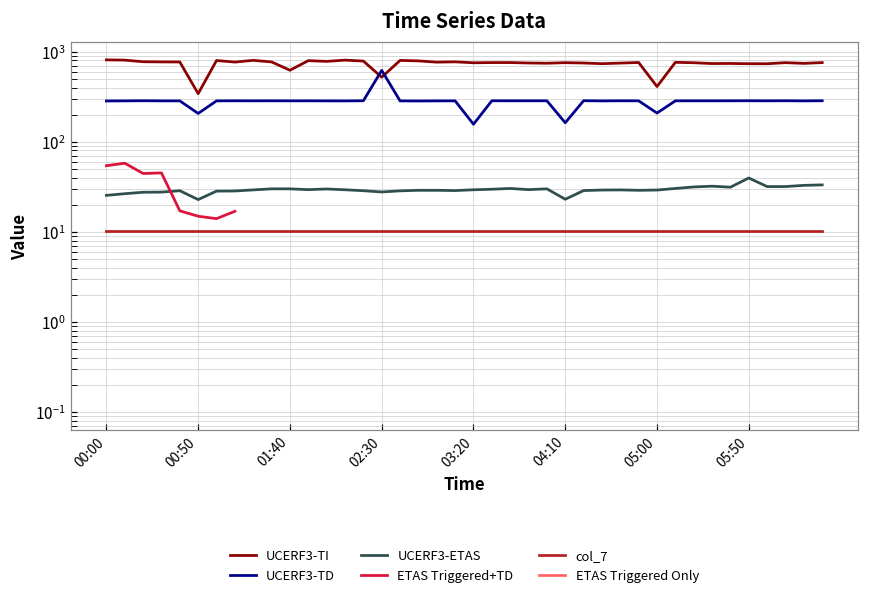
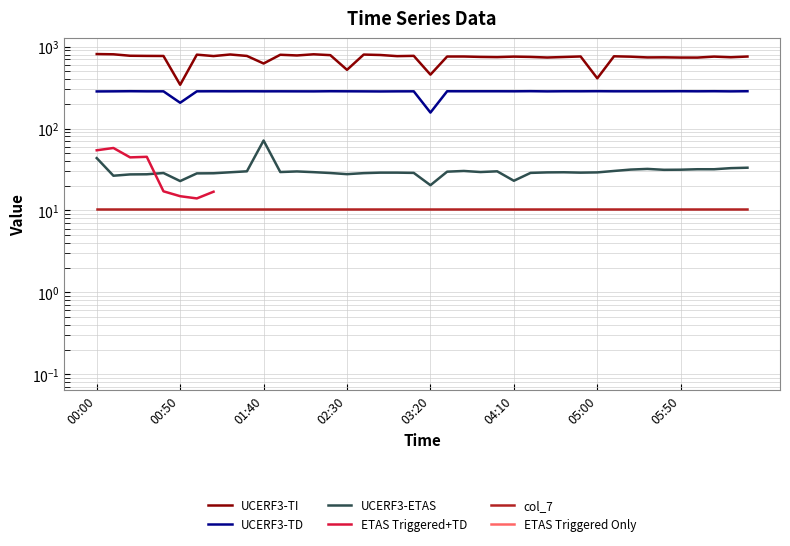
  {
    "UCERF3-TI": {
      "00:00": 800,
      "00:50": 340,
      "01:40": 600,
      "02:30": 500,
-     "03:20": 800,
+     "03:20": 500,
      "04:10": 800,
      "05:00": 400,
      "05:50": 700
    },
    "UCERF3-TD": {
      "00:00": 280,
      "00:50": 210,
      "01:40": 280,
-     "02:30": 600,
+     "02:30": 280,
      "03:20": 160,
-     "04:10": 160,
-     "05:00": 210,
+     "04:10": 280,
+     "05:00": 290,
      "05:50": 290
    },
    "UCERF3-ETAS": {
-     "00:00": 25,
+     "00:00": 40,
      "00:50": 23,
-     "01:40": 30,
+     "01:40": 70,
      "02:30": 28,
-     "03:20": 29,
+     "03:20": 20,
      "04:10": 23,
      "05:00": 29,
-     "05:50": 40
+     "05:50": 31
    }
  }
